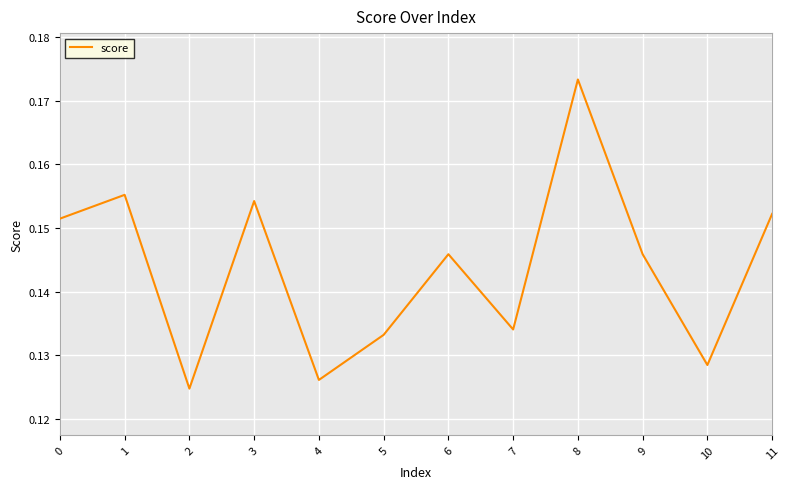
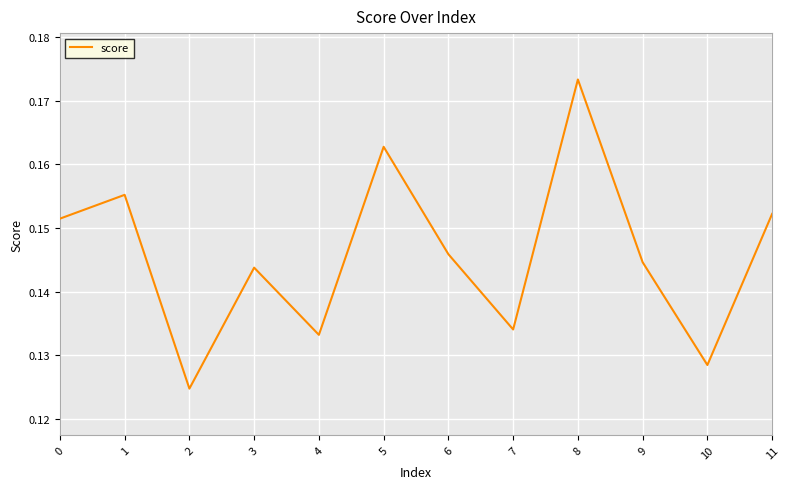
  {
    "0": 0.151,
    "1": 0.155,
    "2": 0.125,
-   "3": 0.154,
-   "4": 0.126,
-   "5": 0.133,
+   "3": 0.144,
+   "4": 0.133,
+   "5": 0.163,
    "6": 0.146,
    "7": 0.134,
    "8": 0.173,
-   "9": 0.146,
+   "9": 0.145,
    "10": 0.128,
    "11": 0.152
  }
